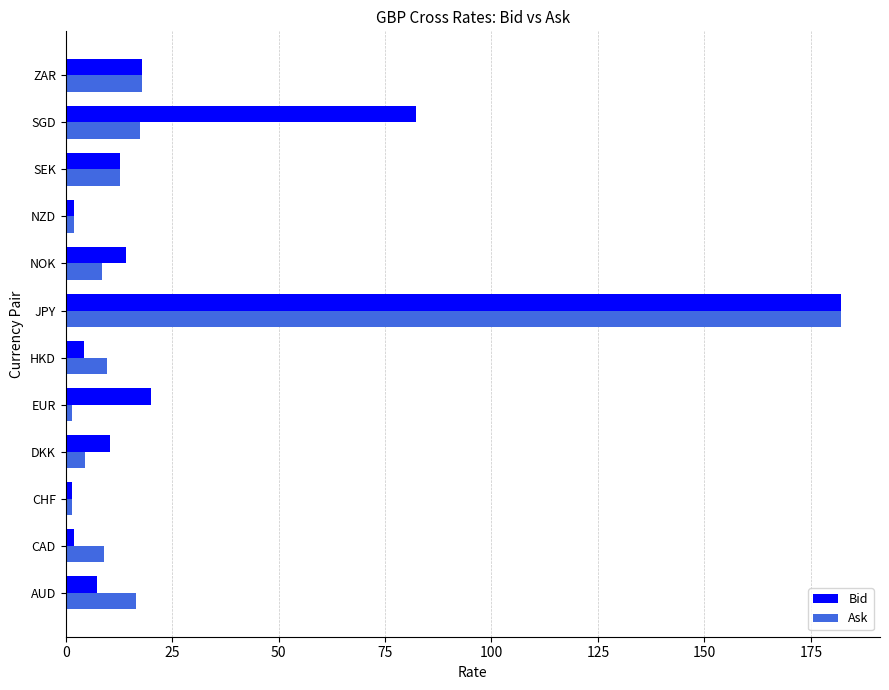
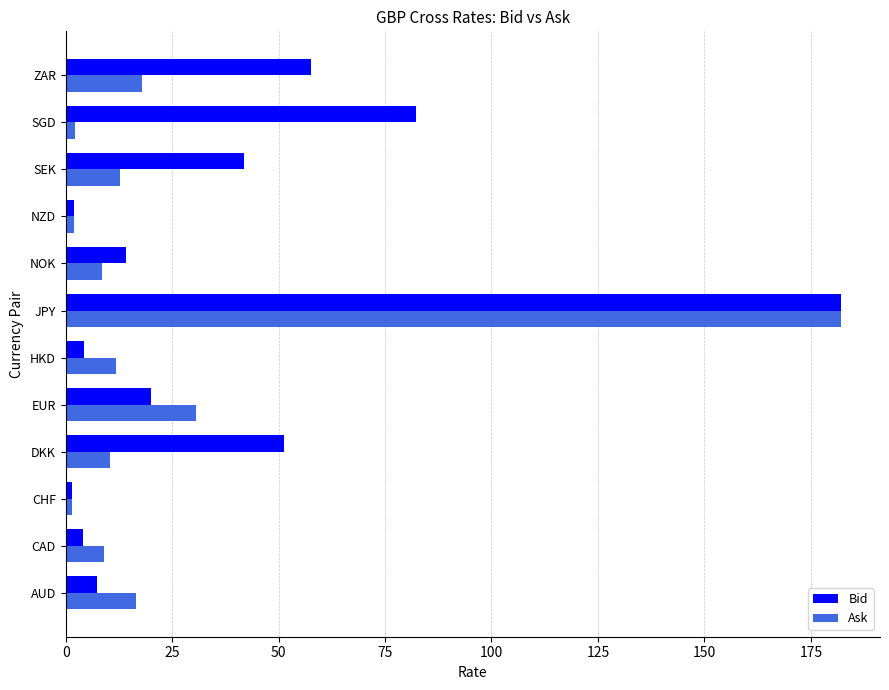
  {
    "Bid": {
-     "ZAR": 18,
+     "ZAR": 58,
      "SGD": 82,
-     "SEK": 13,
+     "SEK": 42,
      "NZD": 2,
      "NOK": 14,
      "JPY": 182,
      "HKD": 4,
      "EUR": 20,
-     "DKK": 10,
+     "DKK": 51,
      "CHF": 1,
-     "CAD": 2,
+     "CAD": 4,
      "AUD": 7
    },
    "Ask": {
      "ZAR": 18,
-     "SGD": 17,
+     "SGD": 2,
      "SEK": 13,
      "NZD": 2,
      "NOK": 8,
      "JPY": 182,
-     "HKD": 10,
-     "EUR": 1,
-     "DKK": 5,
+     "HKD": 12,
+     "EUR": 31,
+     "DKK": 10,
      "CHF": 1,
      "CAD": 9,
      "AUD": 16
    }
  }
